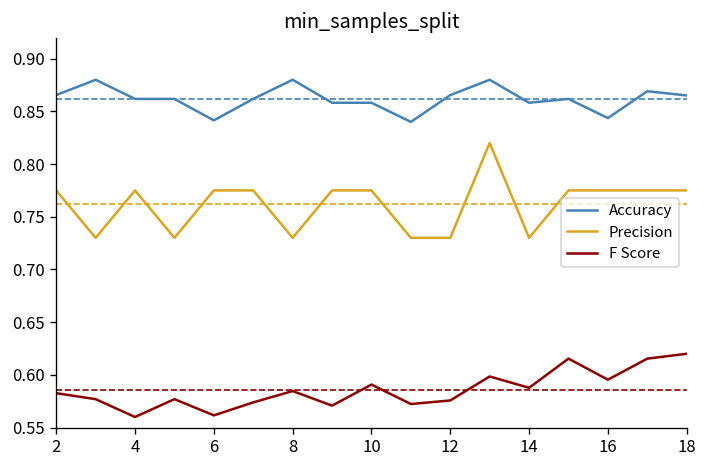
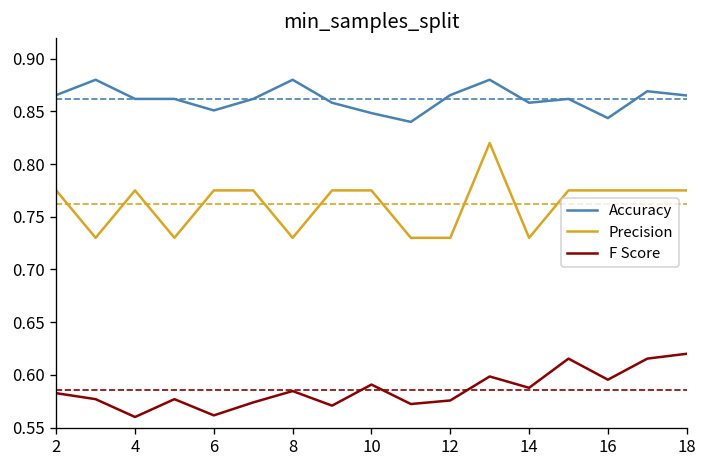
  {
    "Accuracy": {
      "2": 0.87,
      "4": 0.86,
-     "6": 0.84,
+     "6": 0.85,
      "8": 0.88,
-     "10": 0.86,
+     "10": 0.85,
      "12": 0.87,
      "14": 0.86,
      "16": 0.84,
      "18": 0.87
    },
    "Precision": {
      "2": 0.77,
      "4": 0.77,
      "6": 0.77,
      "8": 0.73,
      "10": 0.77,
      "12": 0.73,
      "14": 0.73,
      "16": 0.77,
      "18": 0.77
    },
    "F Score": {
      "2": 0.58,
      "4": 0.56,
      "6": 0.56,
      "8": 0.58,
      "10": 0.59,
      "12": 0.58,
      "14": 0.59,
      "16": 0.60,
      "18": 0.62
    }
  }
